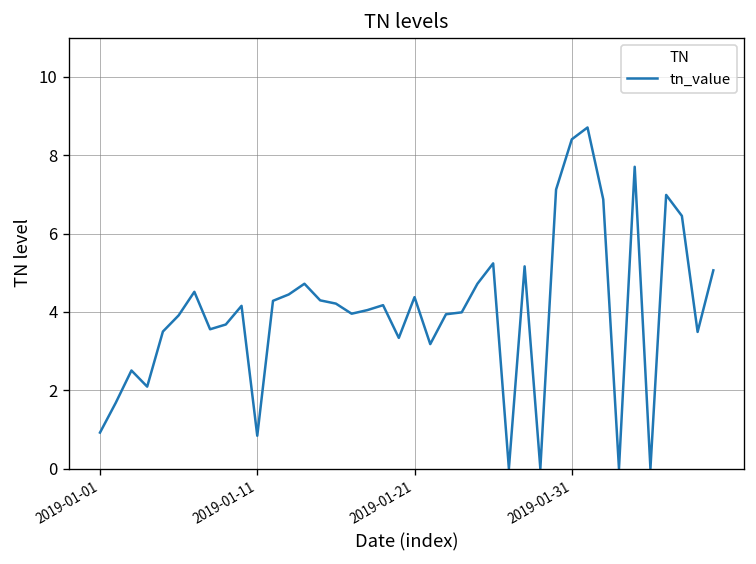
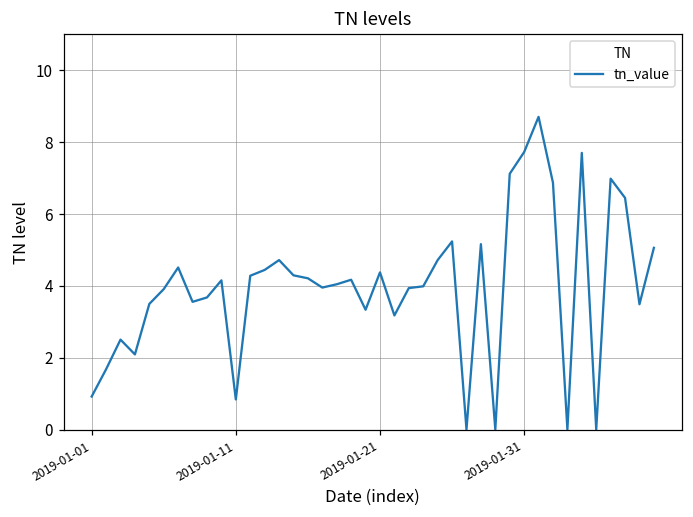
  {
    "2019-01-01": 0.9,
    "2019-01-11": 0.8,
    "2019-01-21": 4.4,
-   "2019-01-31": 8.4
+   "2019-01-31": 7.7
  }
